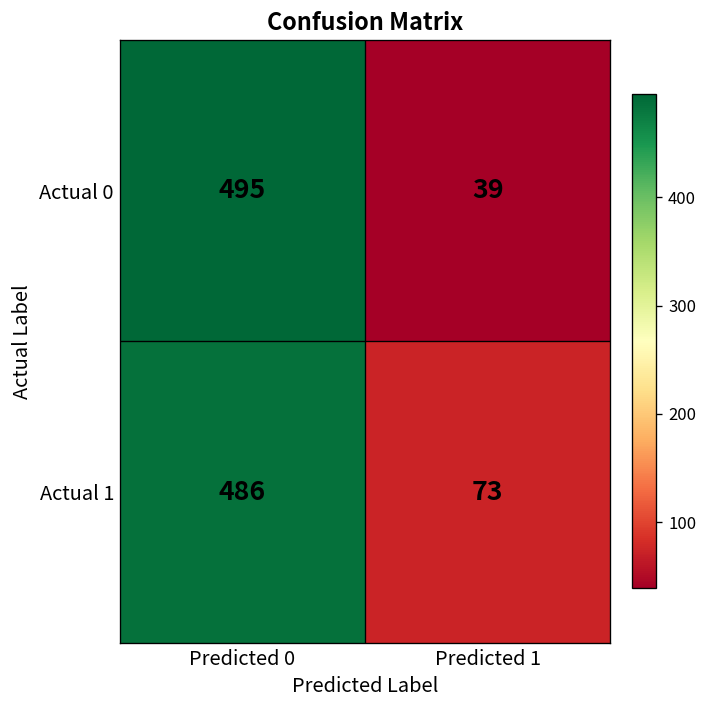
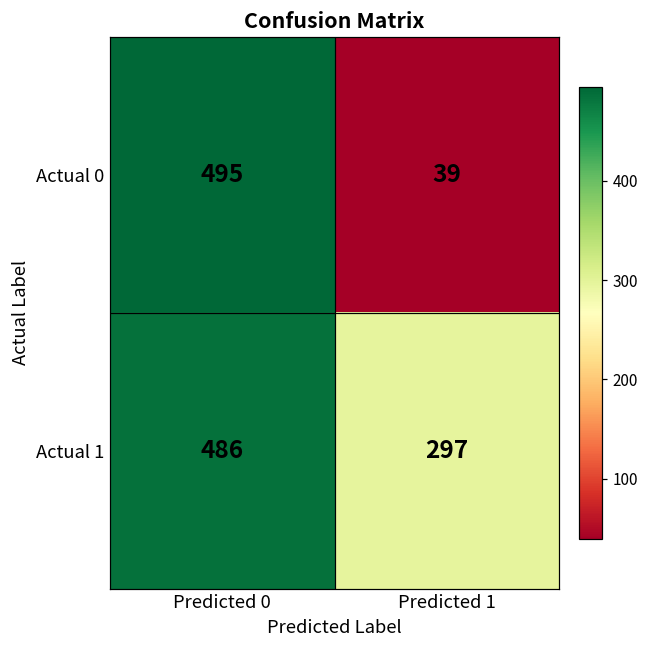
  {
    "Actual 0": {
      "Predicted 0": 495,
      "Predicted 1": 39
    },
    "Actual 1": {
      "Predicted 0": 486,
-     "Predicted 1": 73
+     "Predicted 1": 297
    }
  }
